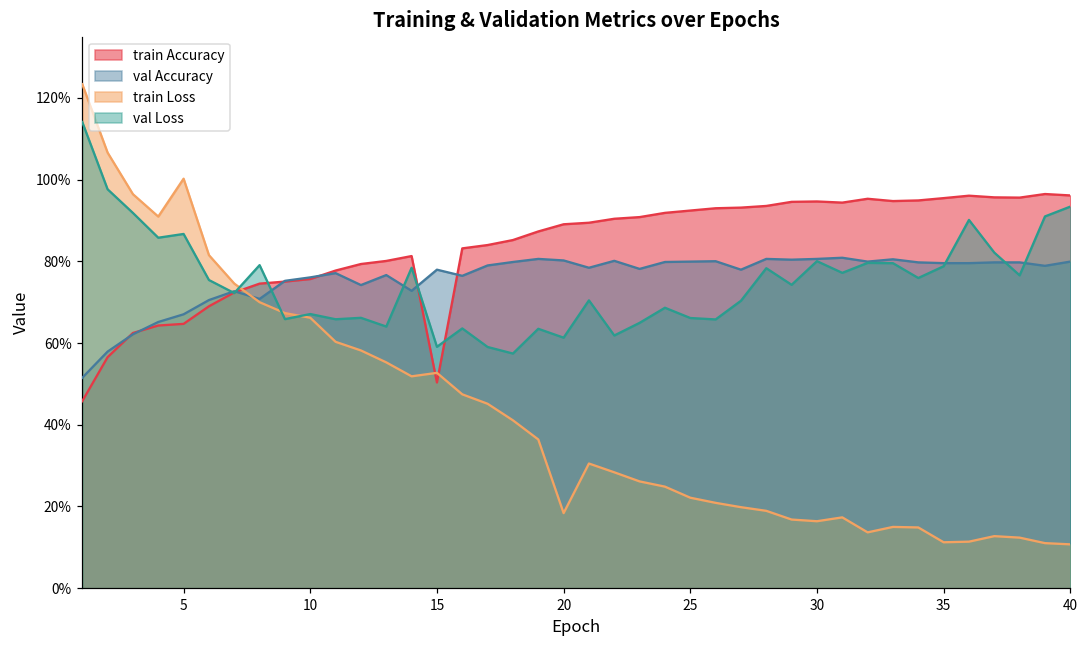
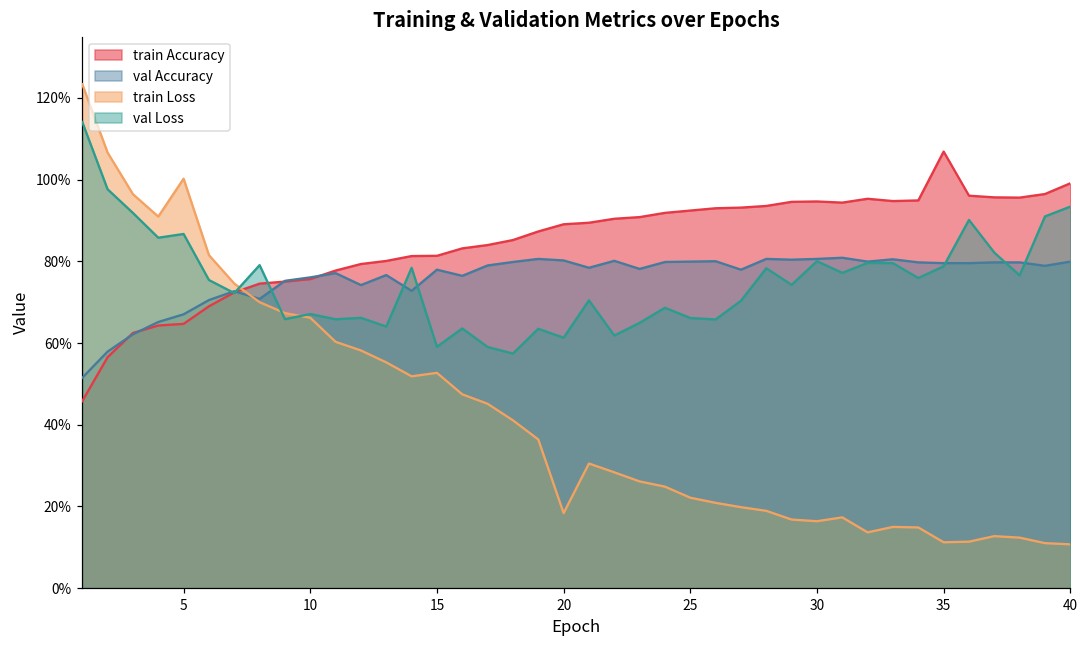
  {
    "train Accuracy": {
      "5": "65%",
-     "15": "50%",
+     "15": "81%",
      "20": "89%",
      "25": "92%",
      "30": "95%",
-     "35": "95%",
-     "40": "96%"
+     "35": "107%",
+     "40": "99%"
    },
    "train Loss": {
      "5": "100%",
      "10": "66%",
      "15": "53%",
      "20": "18%",
      "25": "22%",
      "30": "16%",
      "35": "11%",
      "40": "11%"
    }
  }
